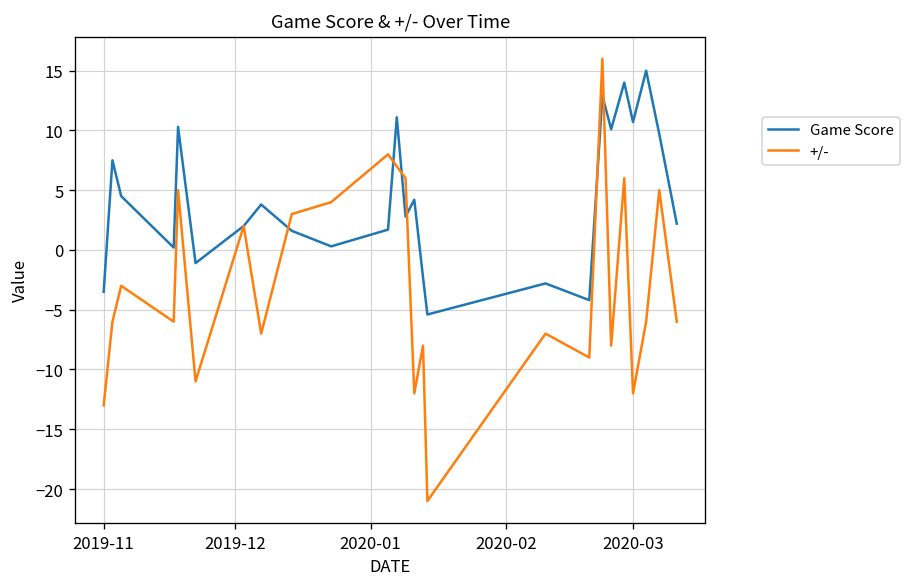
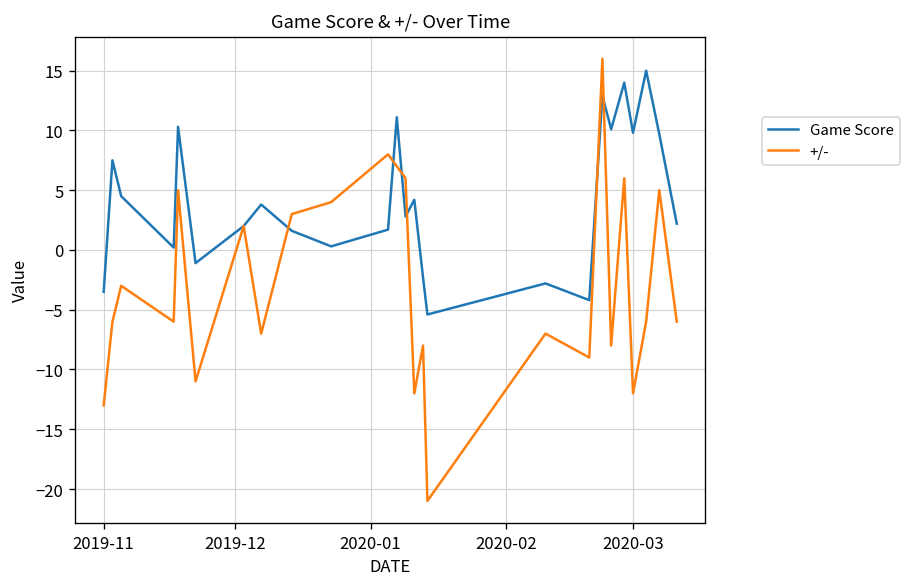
  {
    "Game Score": {
      "2019-11": -4,
-     "2020-03": 11
+     "2020-03": 10
    },
    "+/-": {
      "2019-11": -13,
      "2020-03": -12
    }
  }
